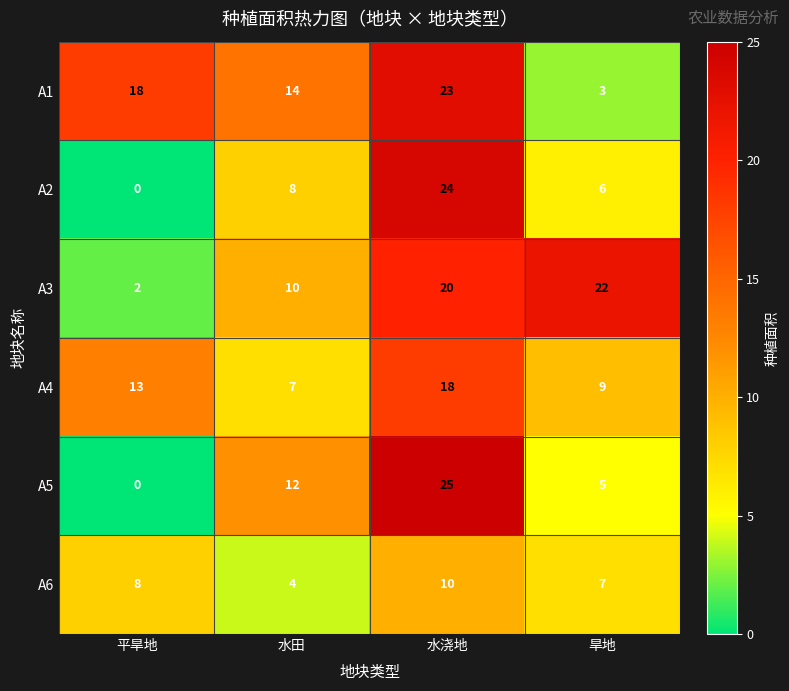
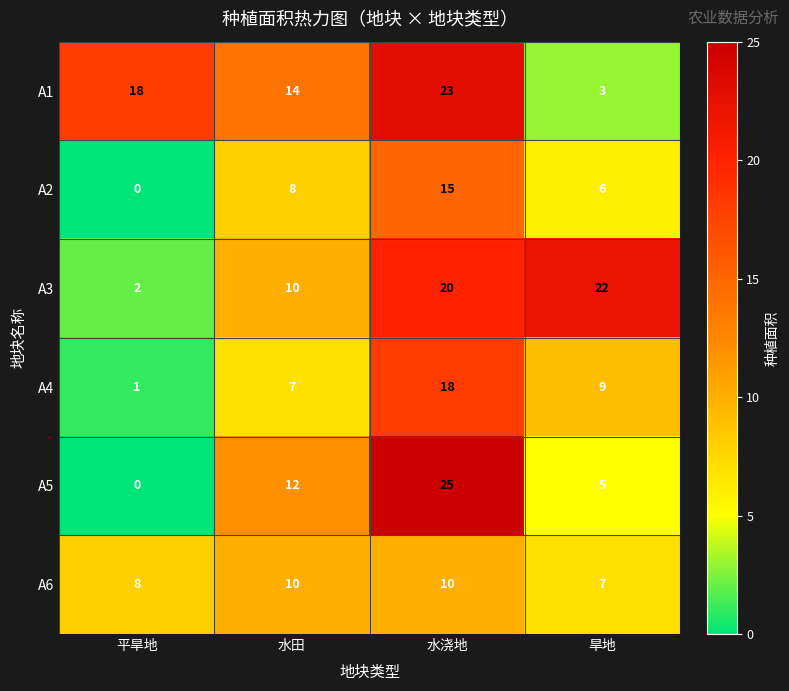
  {
    "A1": {
      "平旱地": 18,
      "水田": 14,
      "水浇地": 23,
      "旱地": 3
    },
    "A2": {
      "平旱地": 0,
      "水田": 8,
-     "水浇地": 24,
+     "水浇地": 15,
      "旱地": 6
    },
    "A3": {
      "平旱地": 2,
      "水田": 10,
      "水浇地": 20,
      "旱地": 22
    },
    "A4": {
-     "平旱地": 13,
+     "平旱地": 1,
      "水田": 7,
      "水浇地": 18,
      "旱地": 9
    },
    "A5": {
      "平旱地": 0,
      "水田": 12,
      "水浇地": 25,
      "旱地": 5
    },
    "A6": {
      "平旱地": 8,
-     "水田": 4,
+     "水田": 10,
      "水浇地": 10,
      "旱地": 7
    }
  }
